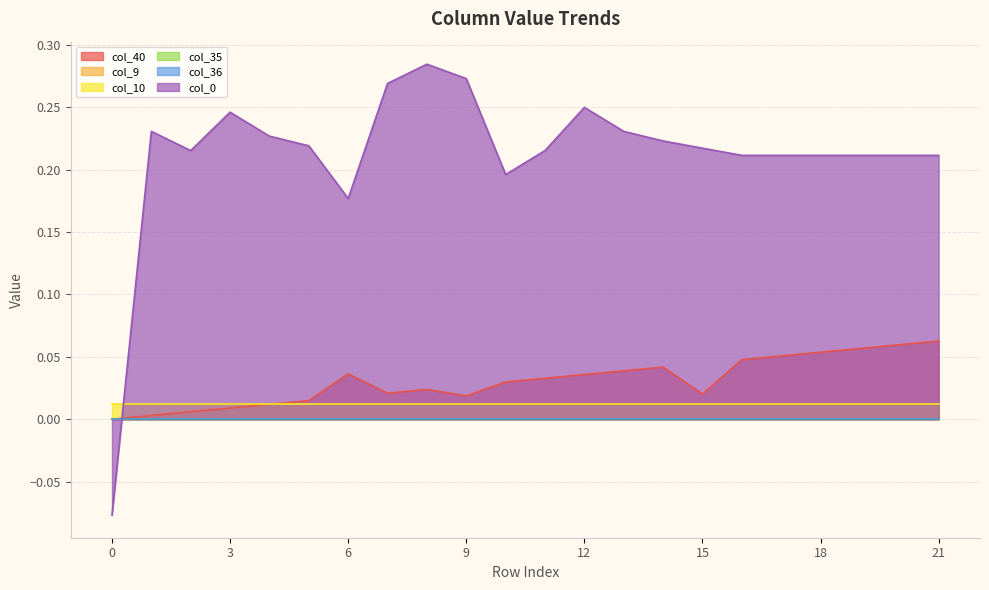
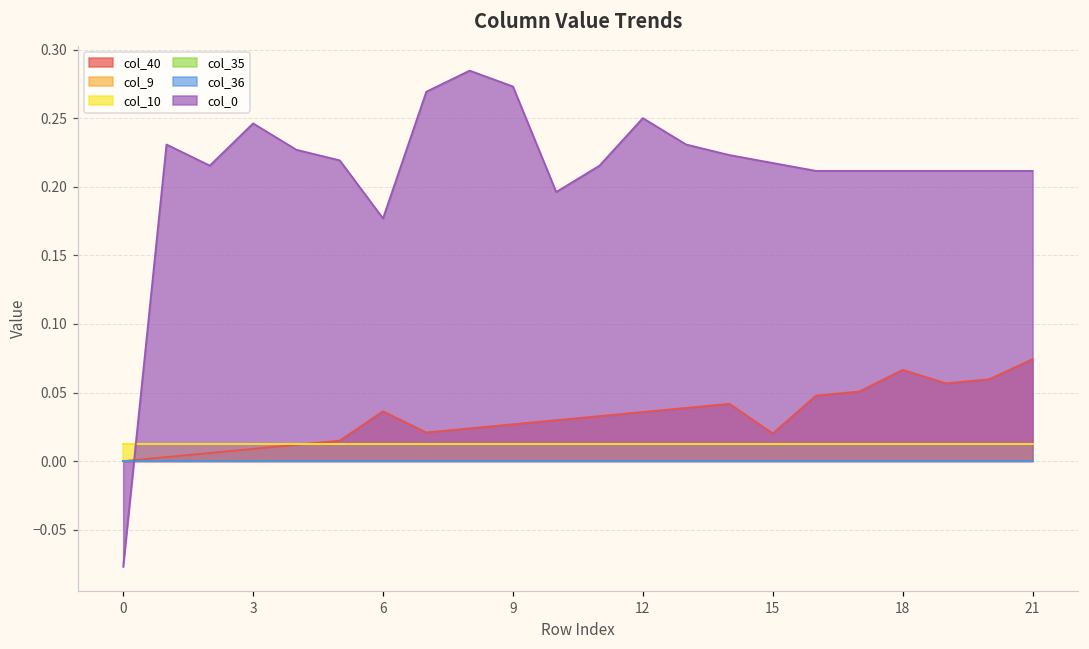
  {
    "col_40": {
      "3": 0.009,
      "6": 0.036,
-     "9": 0.019,
+     "9": 0.027,
      "12": 0.036,
      "15": 0.020,
-     "18": 0.054,
-     "21": 0.063
+     "18": 0.067,
+     "21": 0.074
    },
    "col_36": {
      "3": 0.000,
      "6": 0.000,
      "9": 0.000,
      "12": 0.000,
      "15": 0.000,
      "18": 0.000,
      "21": 0.000
    },
    "col_10": {
      "0": 0.012,
      "3": 0.012,
      "6": 0.012,
      "9": 0.012,
      "12": 0.012,
      "15": 0.012,
      "18": 0.012,
      "21": 0.012
    }
  }
